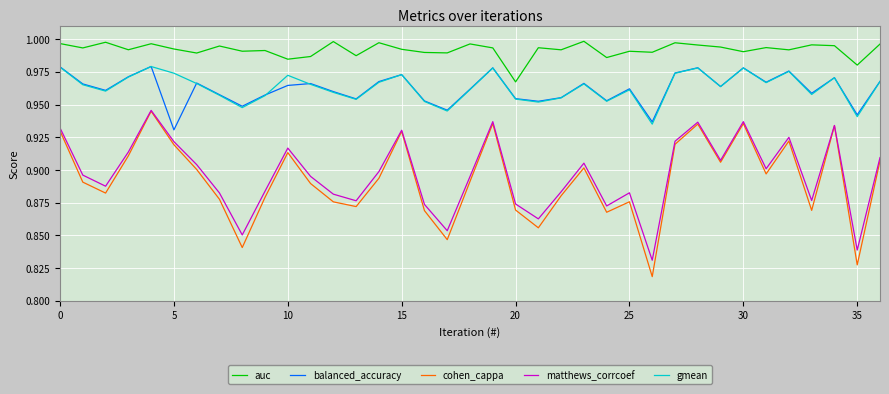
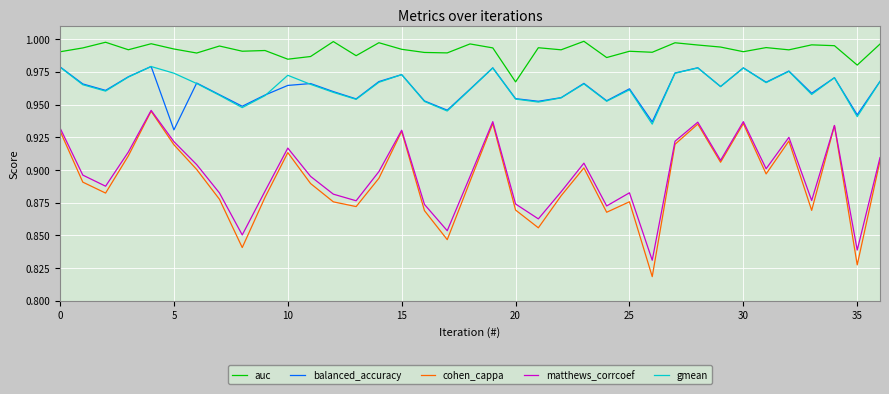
  {
    "auc": {
-     "0": 0.997,
+     "0": 0.990,
      "5": 0.992,
      "10": 0.985,
      "15": 0.992,
      "20": 0.967,
      "25": 0.991,
      "30": 0.990,
      "35": 0.980
    },
    "balanced_accuracy": {
      "5": 0.931,
      "10": 0.965
    },
    "cohen_cappa": {
      "0": 0.930,
      "5": 0.919,
      "10": 0.913,
      "20": 0.869,
      "25": 0.876,
      "35": 0.828
    },
    "matthews_corrcoef": {
      "0": 0.932,
      "5": 0.922,
      "10": 0.917,
      "20": 0.874,
      "25": 0.883,
      "35": 0.839
    },
    "gmean": {
      "5": 0.974,
      "10": 0.972
    }
  }
